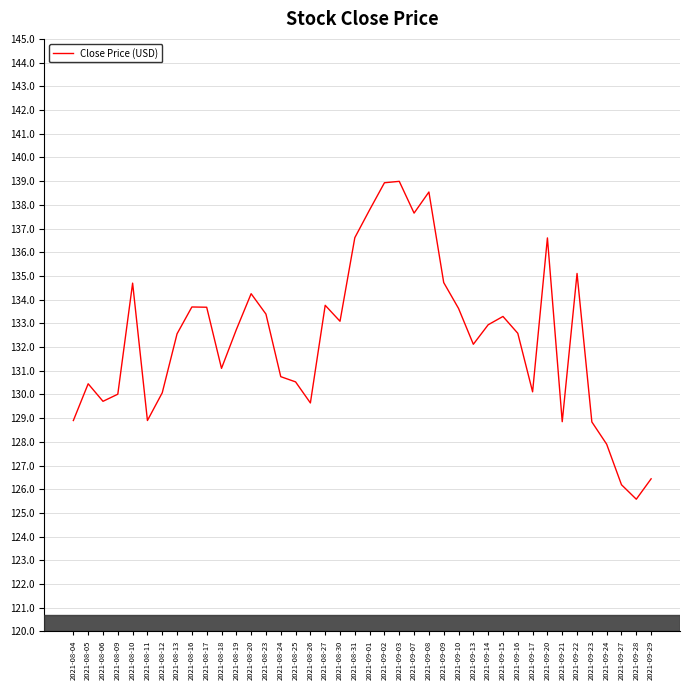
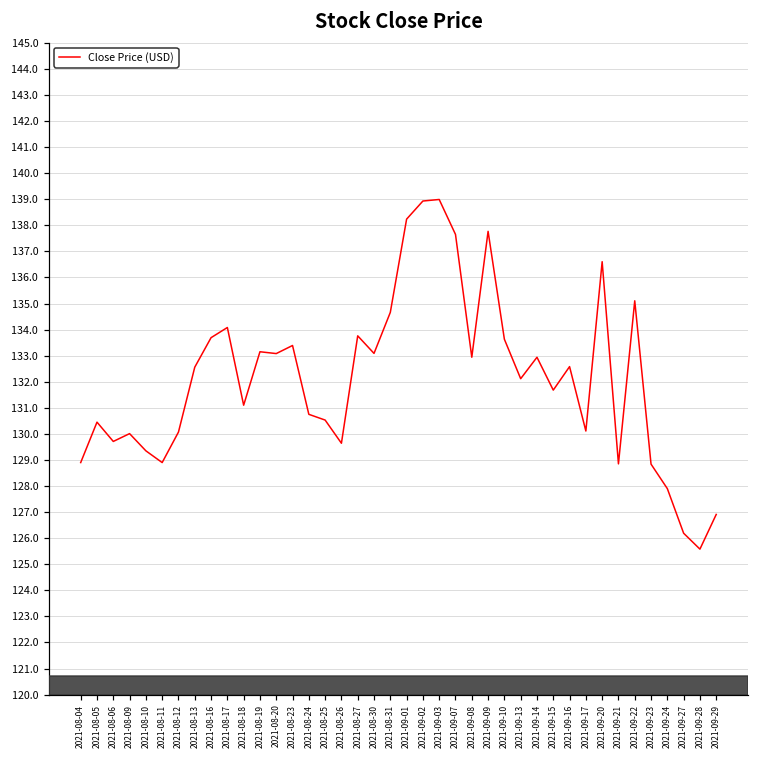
  {
    "2021-08-04": 128.9,
    "2021-08-05": 130.4,
    "2021-08-06": 129.7,
    "2021-08-09": 130.0,
-   "2021-08-10": 134.7,
+   "2021-08-10": 129.4,
    "2021-08-11": 128.9,
    "2021-08-12": 130.1,
    "2021-08-13": 132.6,
    "2021-08-16": 133.7,
-   "2021-08-17": 133.7,
+   "2021-08-17": 134.1,
    "2021-08-18": 131.1,
-   "2021-08-19": 132.7,
-   "2021-08-20": 134.3,
+   "2021-08-19": 133.1,
+   "2021-08-20": 133.1,
    "2021-08-23": 133.4,
    "2021-08-24": 130.8,
    "2021-08-25": 130.5,
    "2021-08-26": 129.6,
    "2021-08-27": 133.8,
    "2021-08-30": 133.1,
-   "2021-08-31": 136.6,
-   "2021-09-01": 137.8,
+   "2021-08-31": 134.7,
+   "2021-09-01": 138.2,
    "2021-09-02": 138.9,
    "2021-09-03": 139.0,
    "2021-09-07": 137.6,
-   "2021-09-08": 138.5,
-   "2021-09-09": 134.7,
+   "2021-09-08": 132.9,
+   "2021-09-09": 137.8,
    "2021-09-10": 133.6,
    "2021-09-13": 132.1,
    "2021-09-14": 132.9,
-   "2021-09-15": 133.3,
+   "2021-09-15": 131.7,
    "2021-09-16": 132.6,
    "2021-09-17": 130.1,
    "2021-09-20": 136.6,
    "2021-09-21": 128.9,
    "2021-09-22": 135.1,
    "2021-09-23": 128.8,
    "2021-09-24": 127.9,
    "2021-09-27": 126.2,
    "2021-09-28": 125.6,
-   "2021-09-29": 126.4
+   "2021-09-29": 126.9
  }
